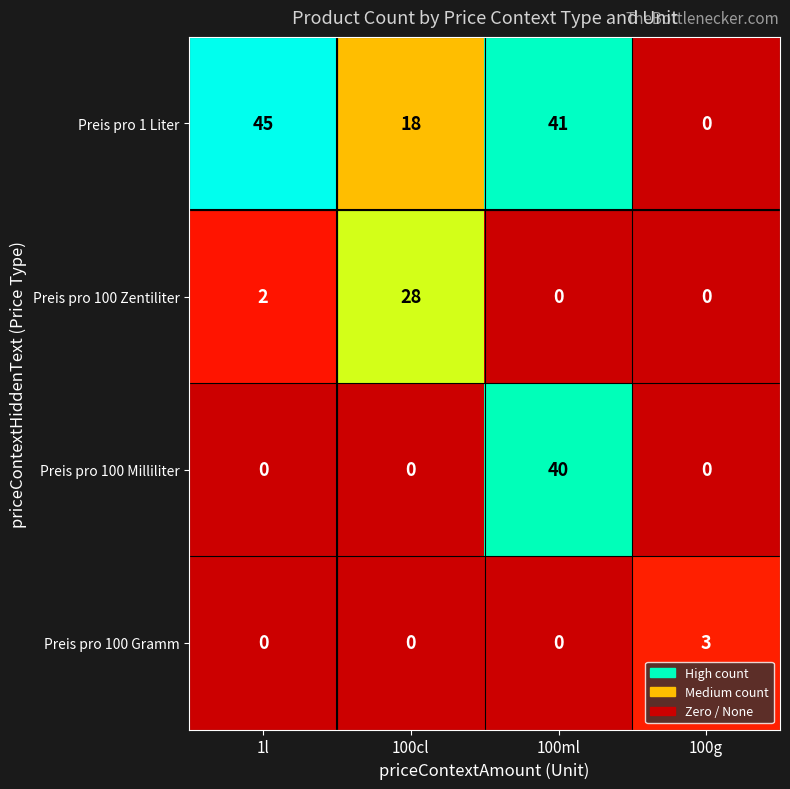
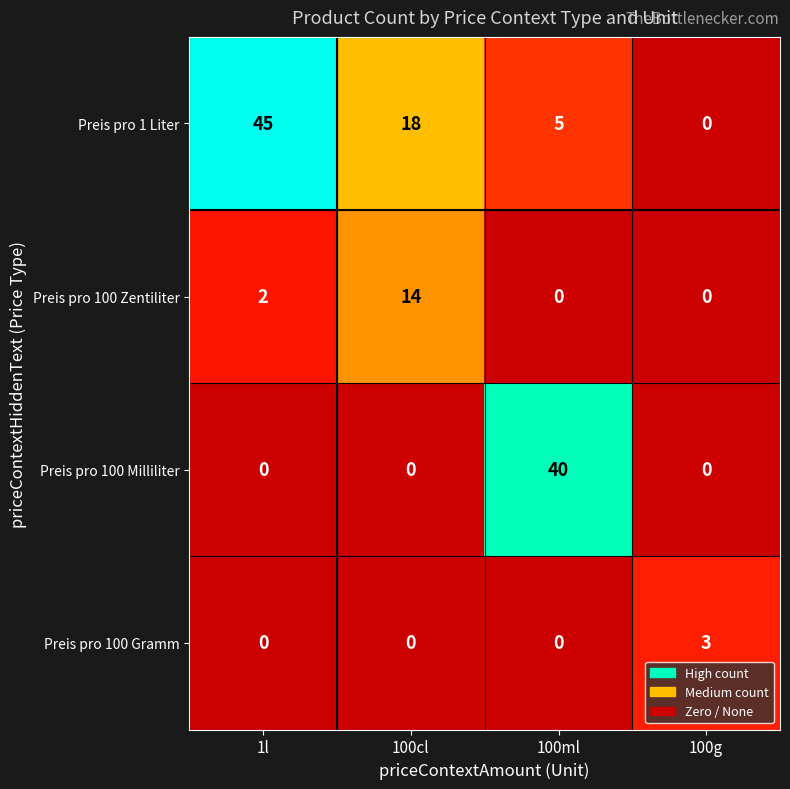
  {
    "Preis pro 1 Liter": {
      "1l": 45,
      "100cl": 18,
-     "100ml": 41,
+     "100ml": 5,
      "100g": 0
    },
    "Preis pro 100 Zentiliter": {
      "1l": 2,
-     "100cl": 28,
+     "100cl": 14,
      "100ml": 0,
      "100g": 0
    },
    "Preis pro 100 Milliliter": {
      "1l": 0,
      "100cl": 0,
      "100ml": 40,
      "100g": 0
    },
    "Preis pro 100 Gramm": {
      "1l": 0,
      "100cl": 0,
      "100ml": 0,
      "100g": 3
    }
  }
